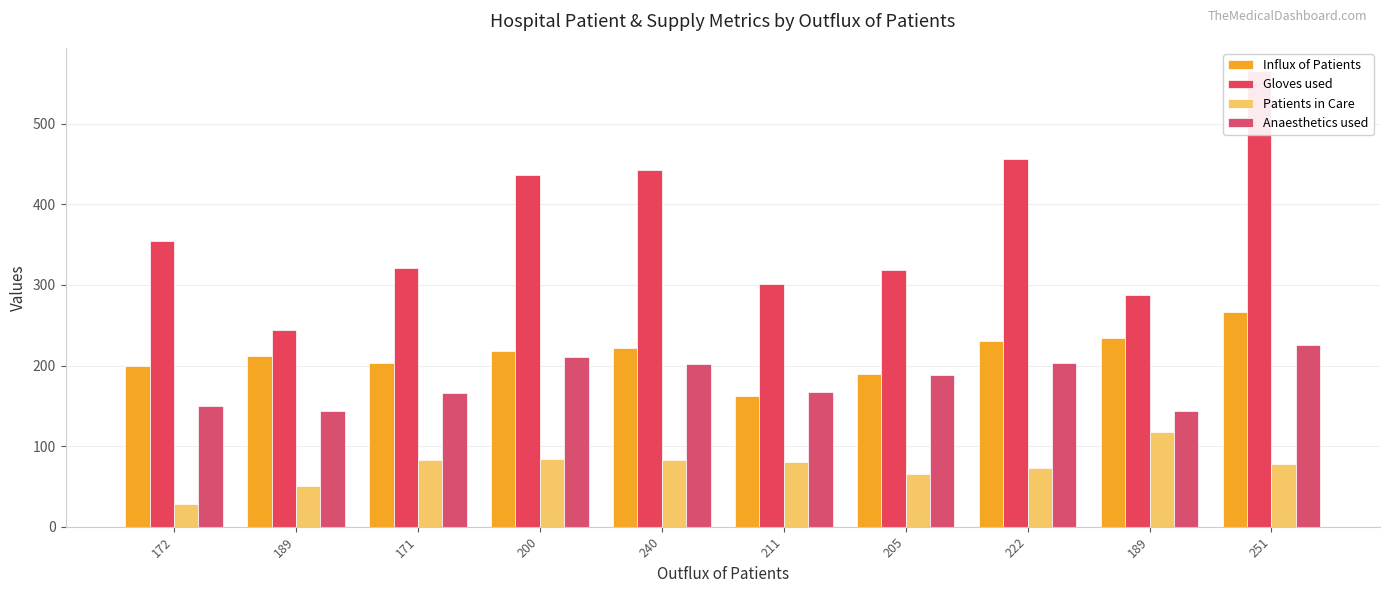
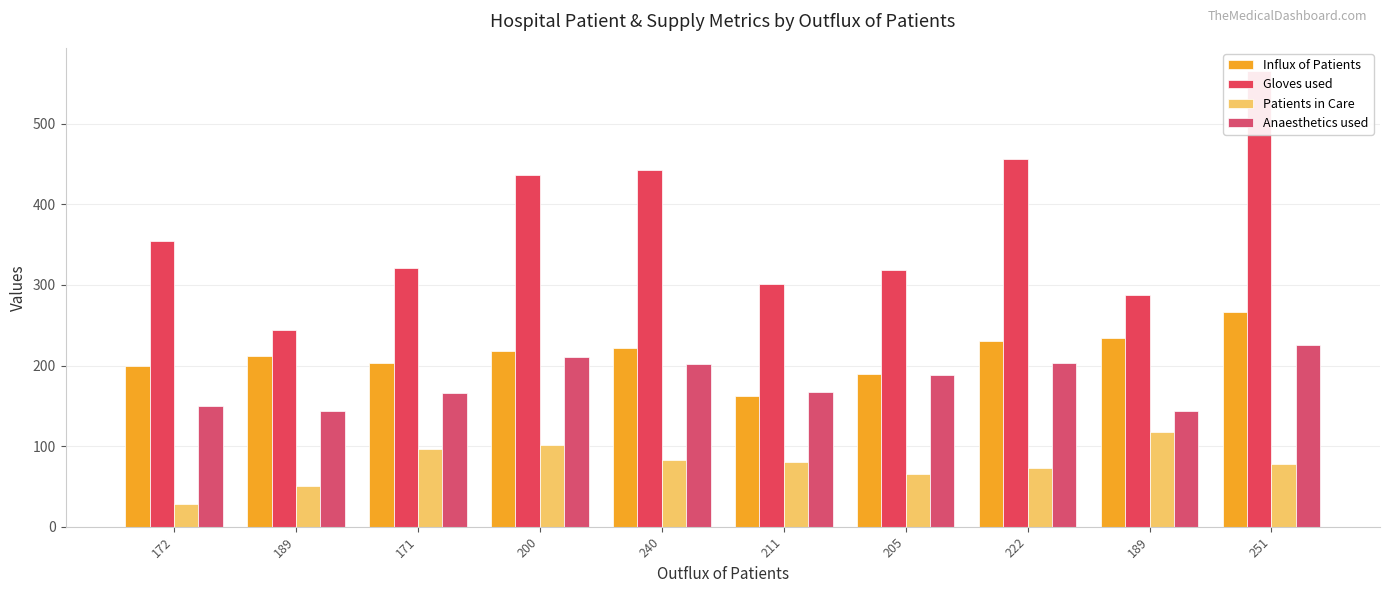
  {
    "Influx of Patients": {
      "172": 200,
      "171": 200,
      "200": 220,
      "240": 220,
      "211": 160,
      "205": 190,
      "222": 230,
      "251": 270
    },
    "Patients in Care": {
      "172": 30,
-     "171": 80,
-     "200": 80,
+     "171": 100,
+     "200": 100,
      "240": 80,
      "211": 80,
      "205": 70,
      "222": 70,
      "251": 80
    }
  }
